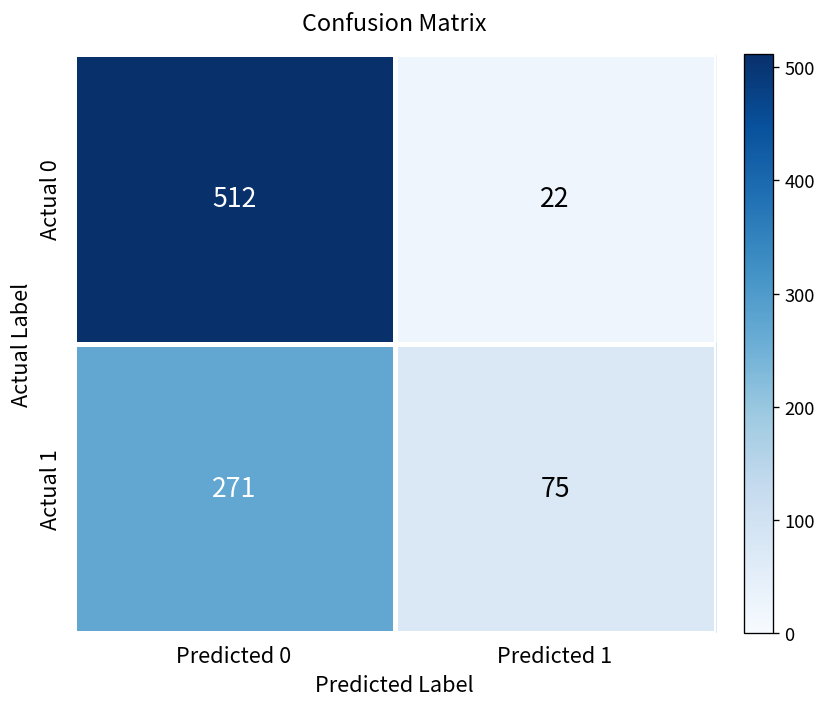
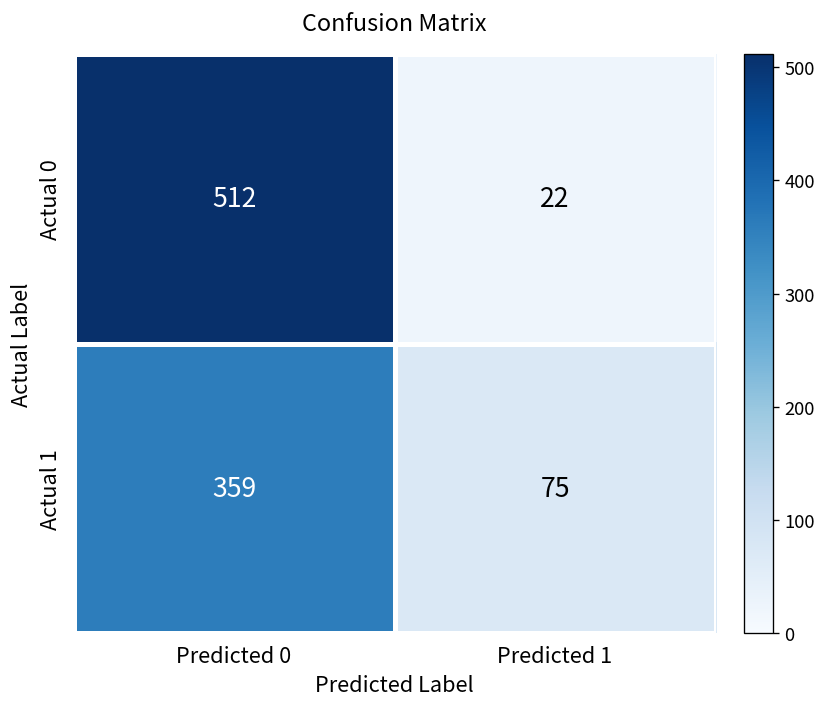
  {
    "Actual 0": {
      "Predicted 0": 512,
      "Predicted 1": 22
    },
    "Actual 1": {
-     "Predicted 0": 271,
+     "Predicted 0": 359,
      "Predicted 1": 75
    }
  }
